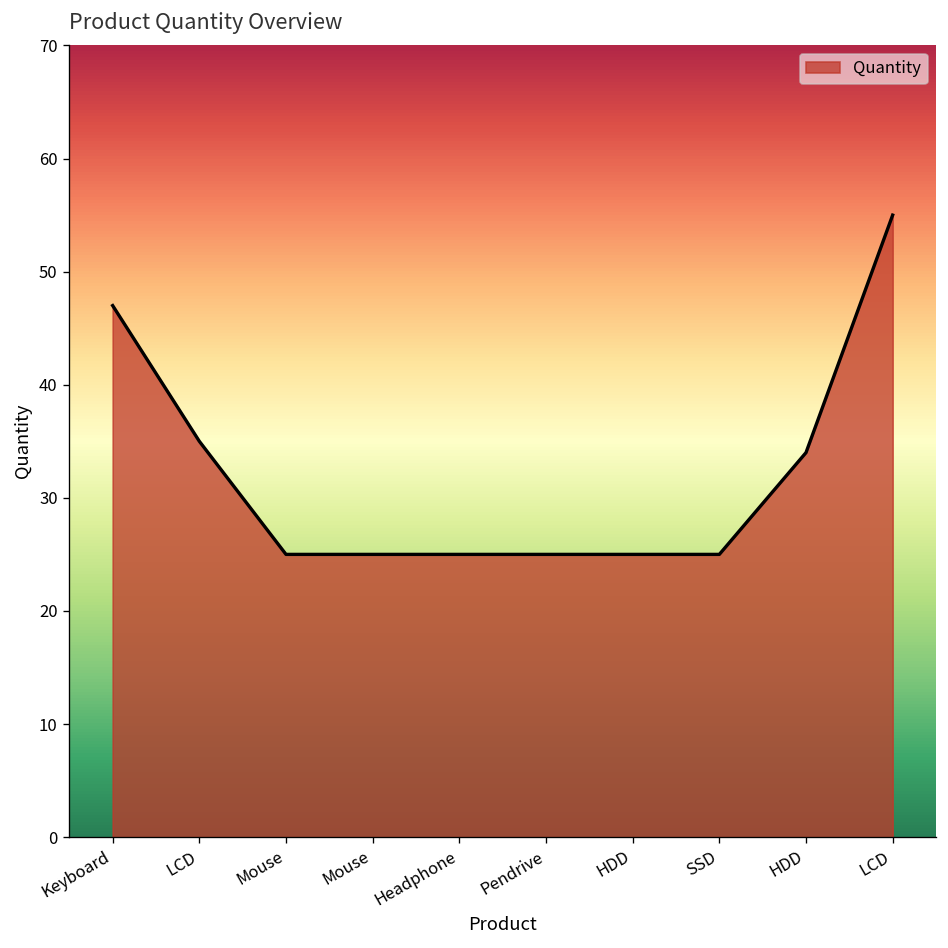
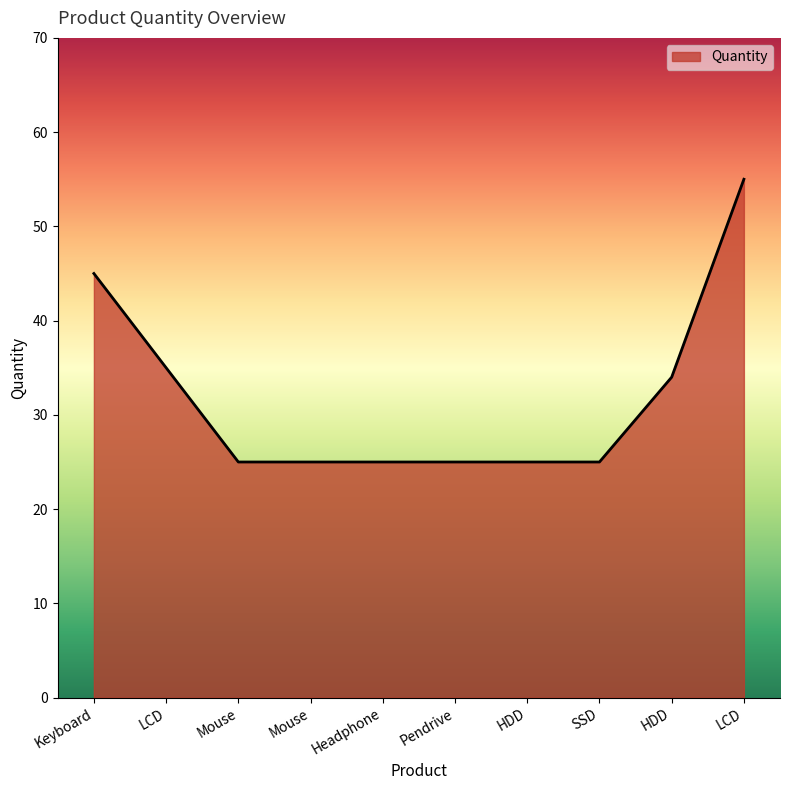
  {
-   "Keyboard": 47,
+   "Keyboard": 45,
    "Headphone": 25,
    "Pendrive": 25,
    "SSD": 25
  }
